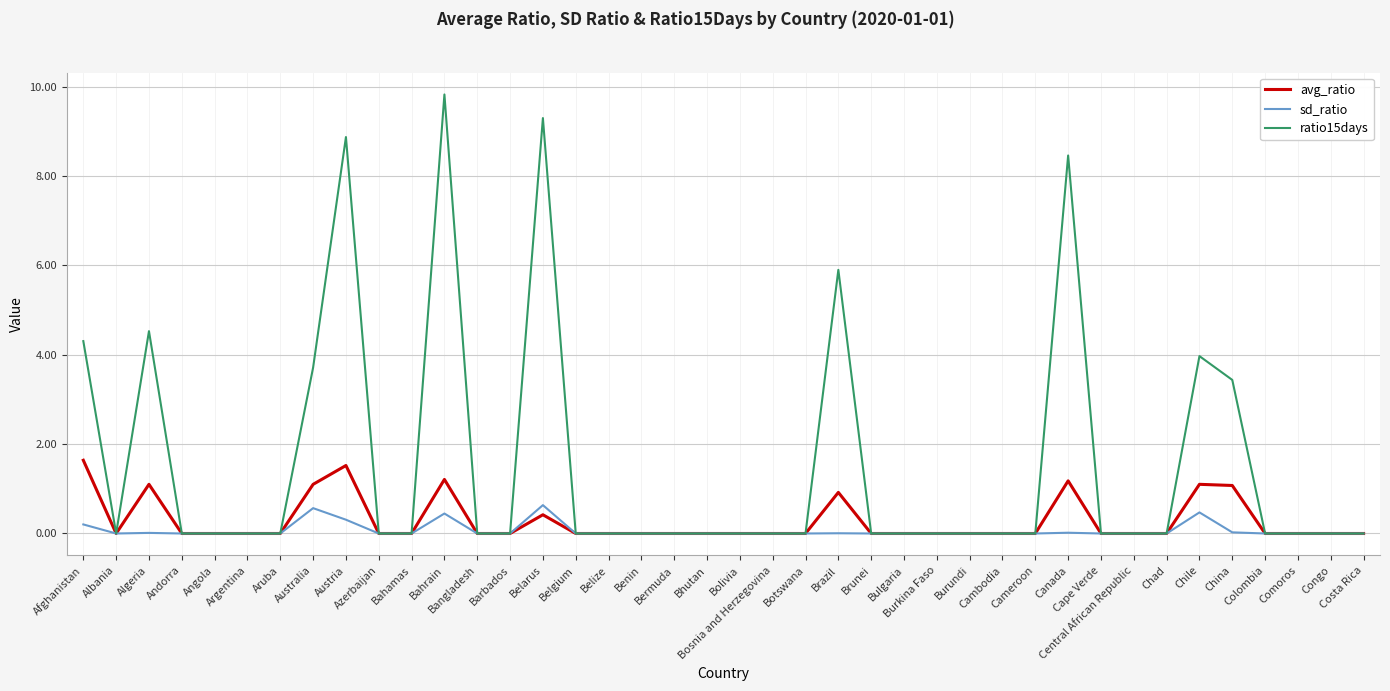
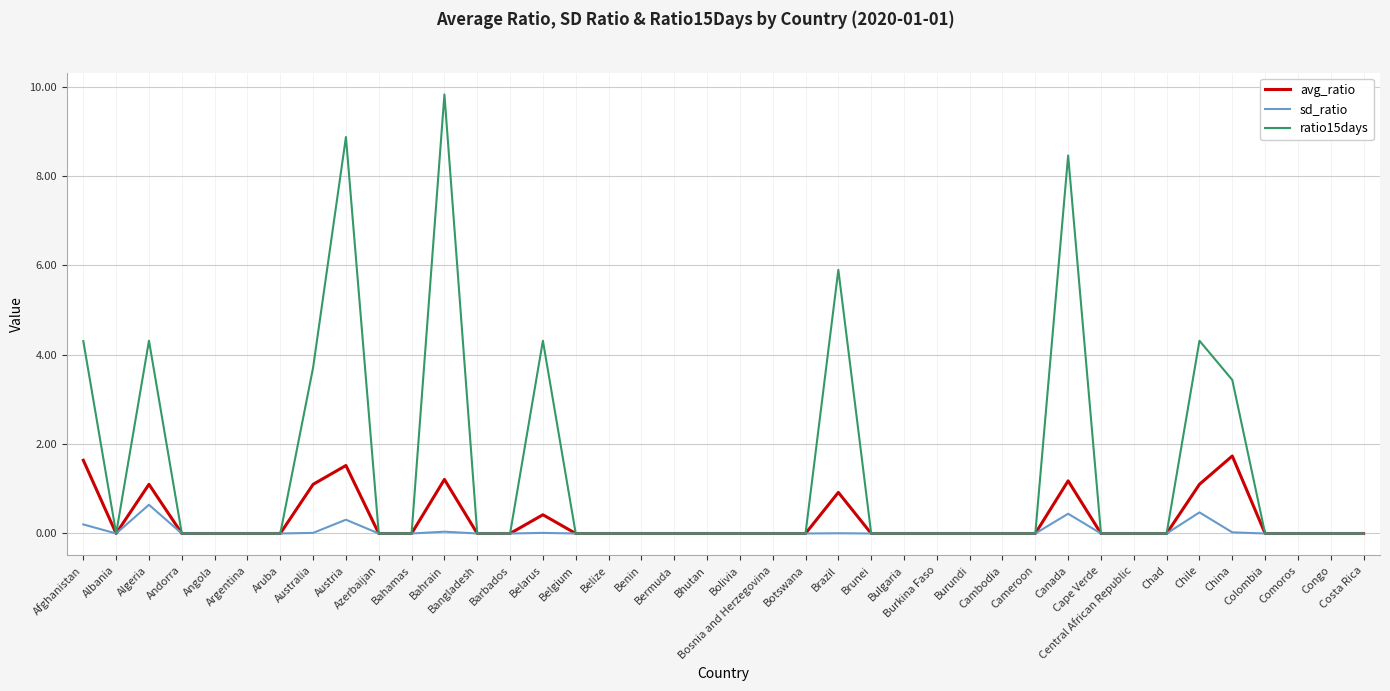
  {
    "avg_ratio": {
      "Afghanistan": 1.6,
      "Algeria": 1.1,
      "Australia": 1.1,
      "Austria": 1.5,
      "Bahrain": 1.2,
      "Belarus": 0.4,
      "Brazil": 0.9,
      "Canada": 1.2,
      "Chile": 1.1,
-     "China": 1.1
+     "China": 1.7
    },
    "sd_ratio": {
      "Afghanistan": 0.2,
-     "Algeria": 0.0,
-     "Australia": 0.6,
+     "Algeria": 0.6,
+     "Australia": 0.0,
      "Austria": 0.3,
-     "Bahrain": 0.4,
-     "Belarus": 0.6,
+     "Bahrain": 0.0,
+     "Belarus": 0.0,
      "Brazil": 0.0,
-     "Canada": 0.0,
+     "Canada": 0.4,
      "Chile": 0.5,
      "China": 0.0
    },
    "ratio15days": {
      "Afghanistan": 4.3,
-     "Algeria": 4.5,
+     "Algeria": 4.3,
      "Australia": 3.7,
      "Austria": 8.9,
      "Bahrain": 9.8,
-     "Belarus": 9.3,
+     "Belarus": 4.3,
      "Brazil": 5.9,
      "Canada": 8.5,
-     "Chile": 4.0,
+     "Chile": 4.3,
      "China": 3.4
    }
  }
